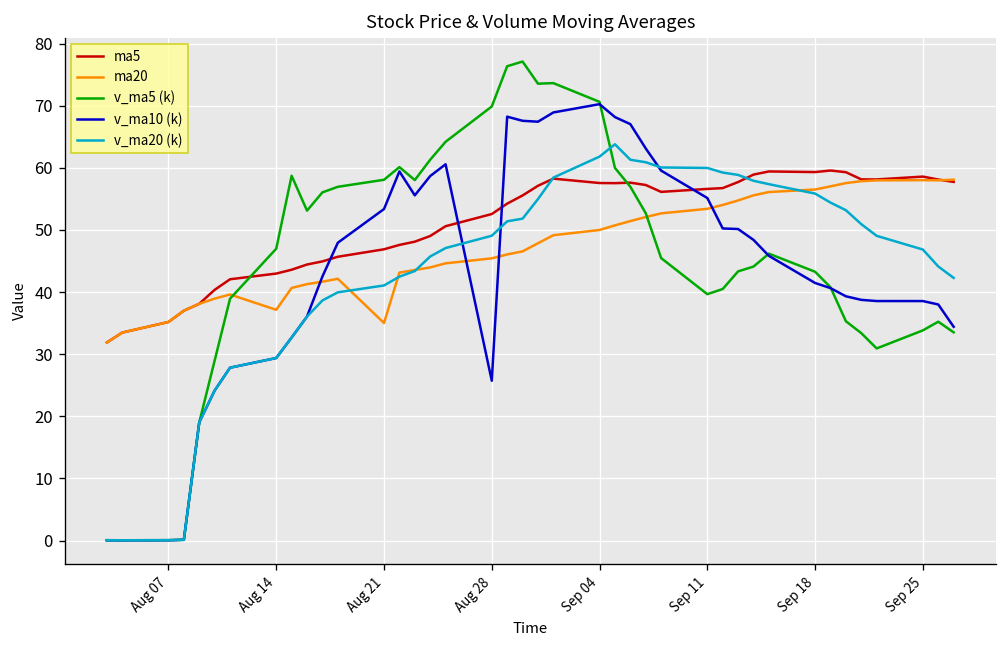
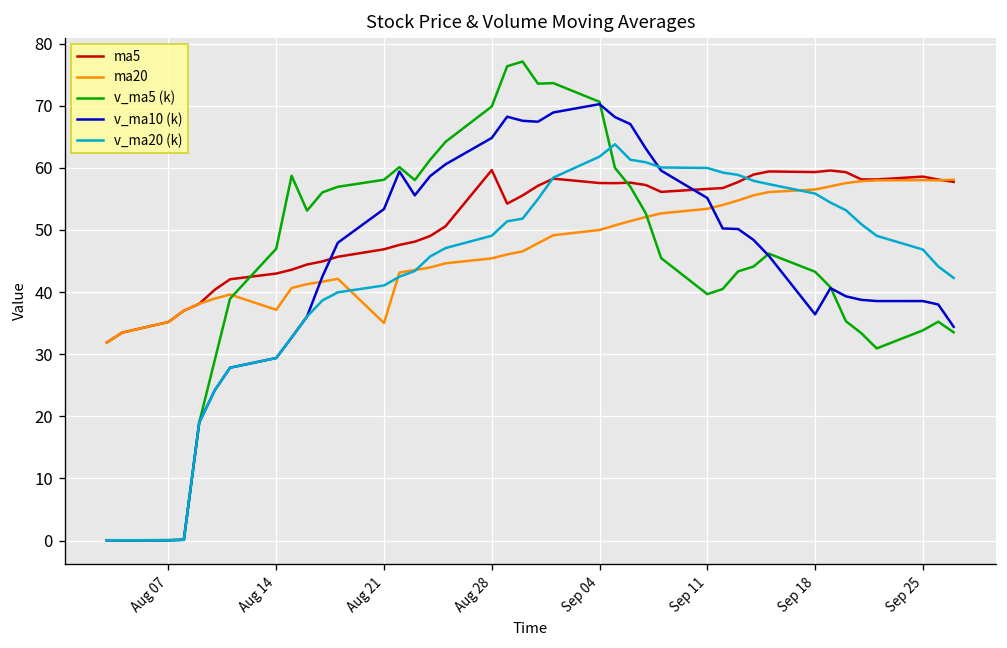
  {
    "ma5": {
      "Aug 14": 43,
      "Aug 21": 47,
-     "Aug 28": 53,
+     "Aug 28": 60,
      "Sep 04": 58,
      "Sep 11": 57,
      "Sep 18": 59,
      "Sep 25": 59
    },
    "ma20": {
      "Aug 14": 37,
      "Aug 21": 35,
      "Aug 28": 45,
      "Sep 04": 50,
      "Sep 11": 53,
      "Sep 18": 57,
      "Sep 25": 58
    },
    "v_ma5 (k)": {
      "Aug 14": 47,
      "Aug 21": 58,
      "Aug 28": 70,
      "Sep 11": 40,
      "Sep 18": 43,
      "Sep 25": 34
    },
    "v_ma10 (k)": {
      "Aug 21": 53,
-     "Aug 28": 26,
+     "Aug 28": 65,
      "Sep 11": 55,
-     "Sep 18": 41,
+     "Sep 18": 36,
      "Sep 25": 39
    },
    "v_ma20 (k)": {
      "Aug 21": 41,
      "Aug 28": 49,
      "Sep 04": 62,
      "Sep 11": 60,
      "Sep 18": 56,
      "Sep 25": 47
    }
  }
